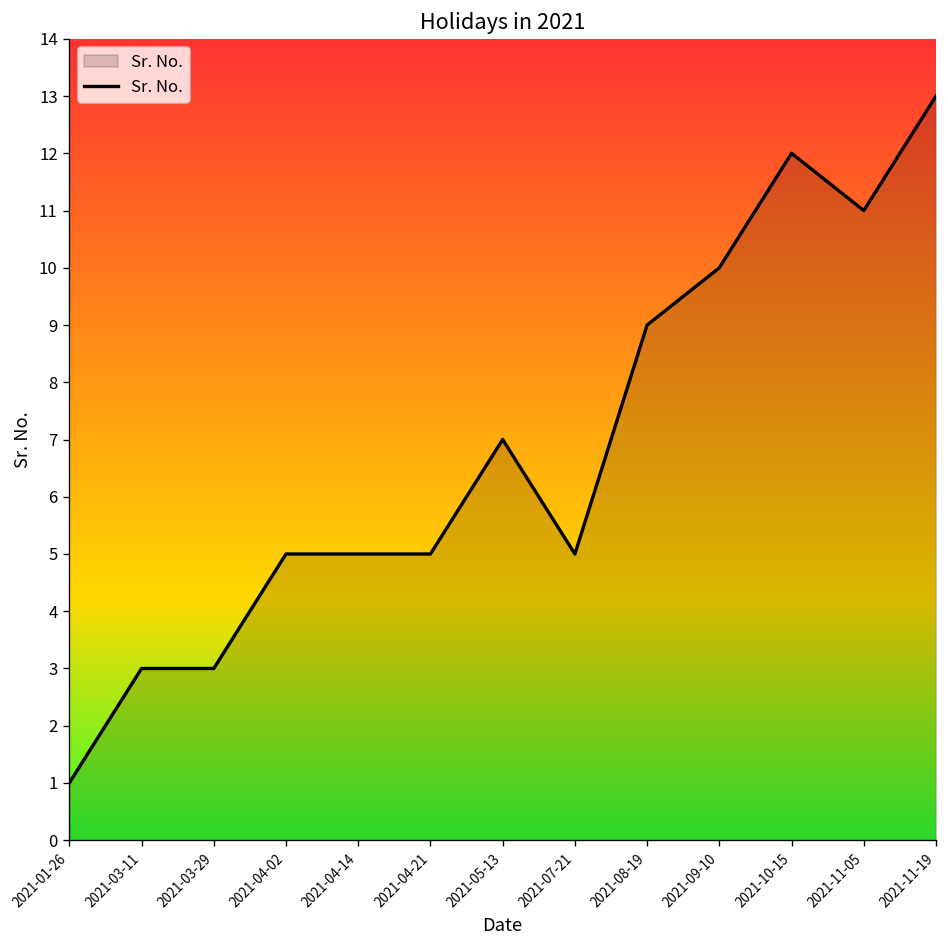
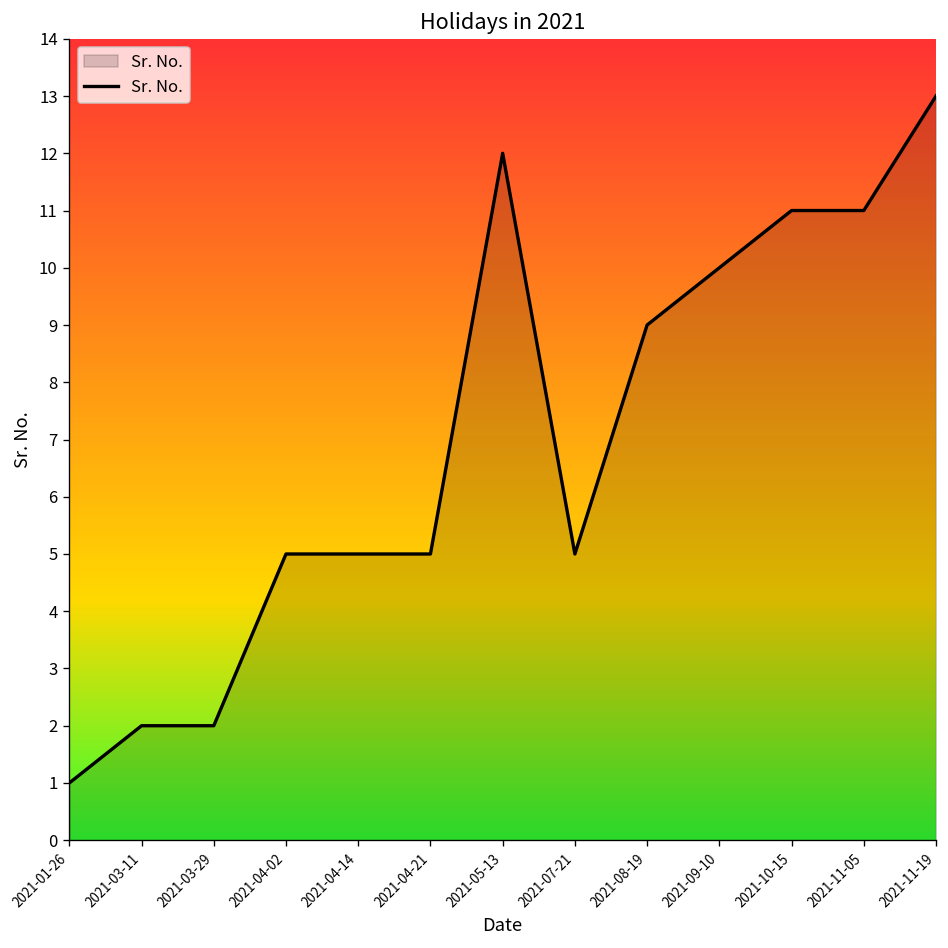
  {
    "2021-01-26": 1,
-   "2021-03-11": 3,
-   "2021-03-29": 3,
+   "2021-03-11": 2,
+   "2021-03-29": 2,
    "2021-04-02": 5,
    "2021-04-14": 5,
    "2021-04-21": 5,
-   "2021-05-13": 7,
+   "2021-05-13": 12,
    "2021-07-21": 5,
    "2021-08-19": 9,
    "2021-09-10": 10,
-   "2021-10-15": 12,
+   "2021-10-15": 11,
    "2021-11-05": 11,
    "2021-11-19": 13
  }
